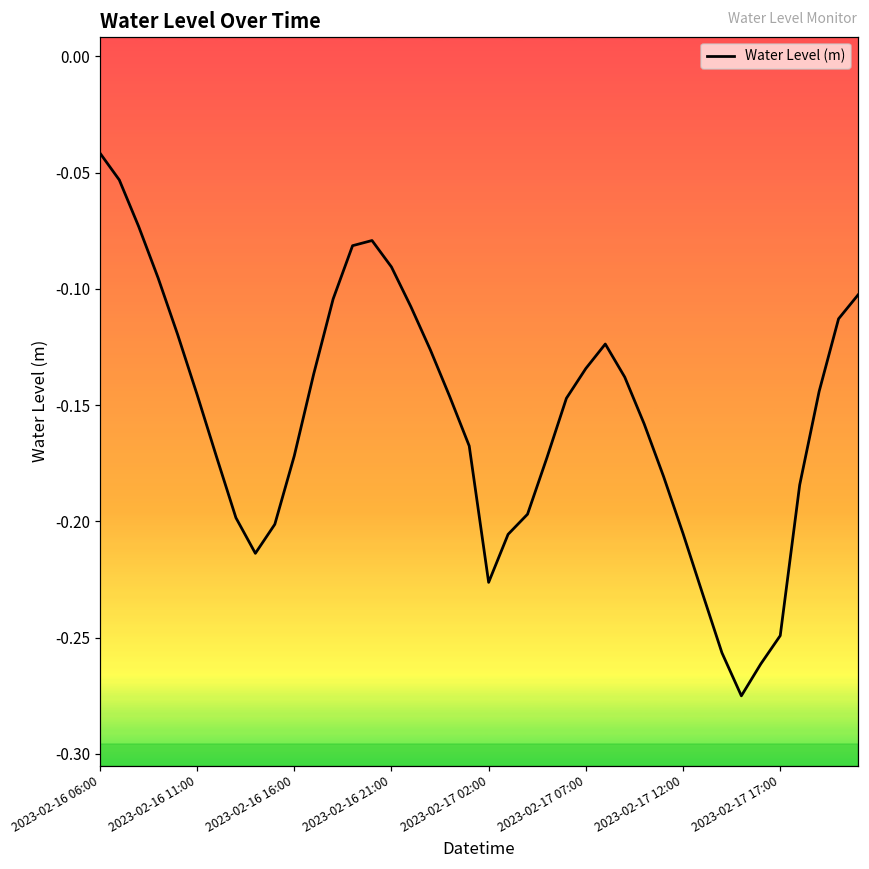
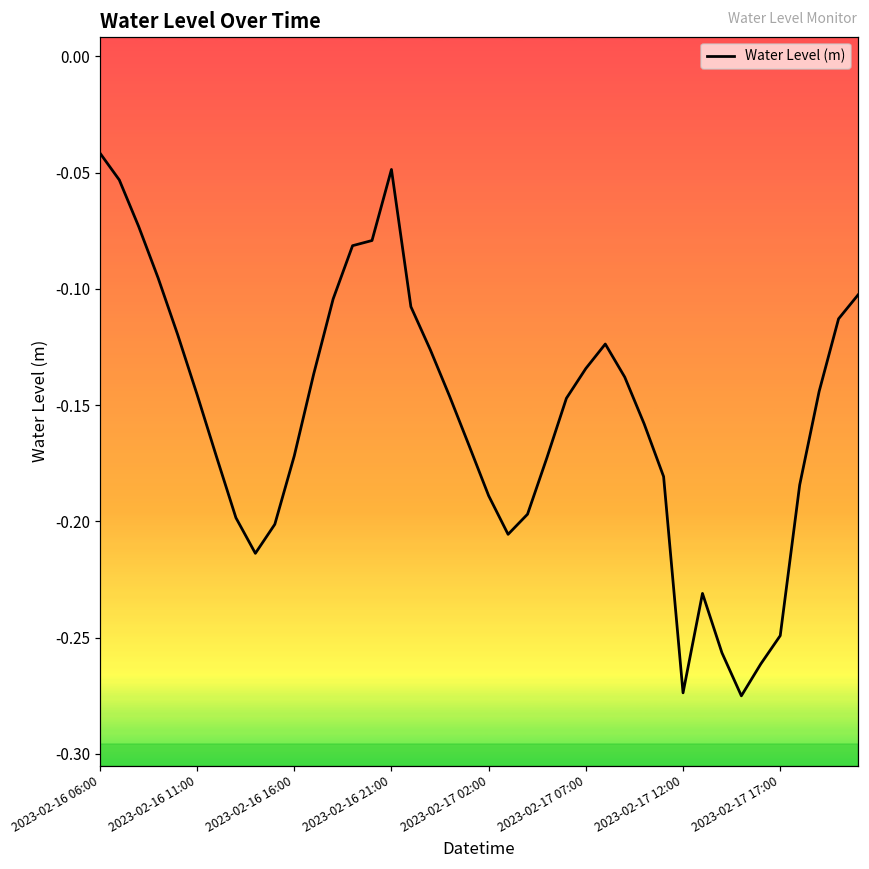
  {
    "2023-02-16 06:00": -0.042,
    "2023-02-16 11:00": -0.145,
    "2023-02-16 16:00": -0.172,
-   "2023-02-16 21:00": -0.091,
-   "2023-02-17 02:00": -0.226,
+   "2023-02-16 21:00": -0.049,
+   "2023-02-17 02:00": -0.189,
    "2023-02-17 07:00": -0.134,
-   "2023-02-17 12:00": -0.205,
+   "2023-02-17 12:00": -0.274,
    "2023-02-17 17:00": -0.249
  }
